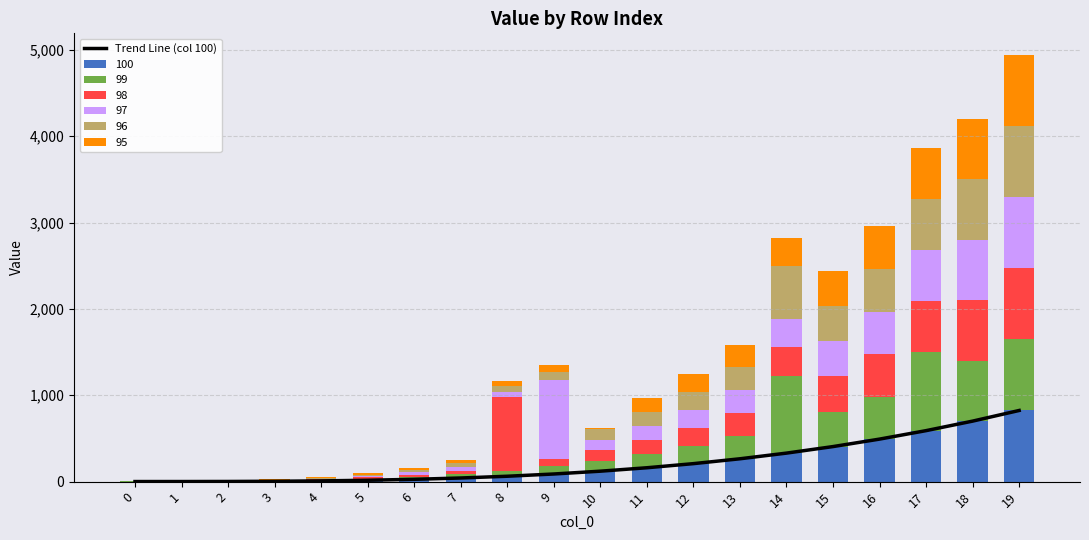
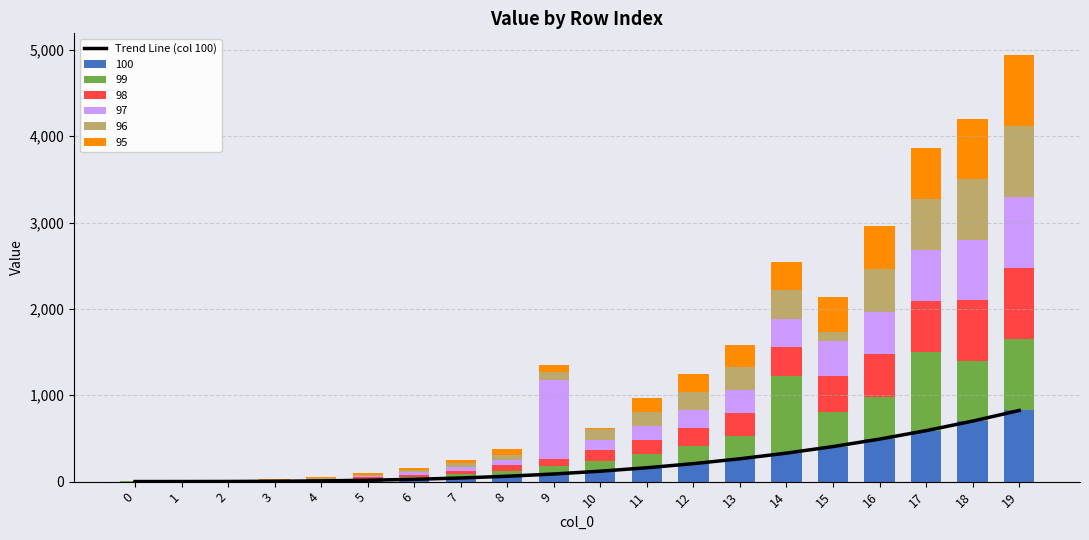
  {
    "100": {
      "0": 0,
      "1": 0,
      "2": 0,
      "3": 0,
      "4": 0,
      "5": 0,
      "6": 0,
      "7": 0,
      "8": 100,
      "9": 100,
      "10": 100,
      "11": 200,
      "12": 200,
      "13": 300,
      "14": 300,
      "15": 400,
      "16": 500,
      "17": 600,
      "18": 700,
      "19": 800
    },
    "99": {
      "7": 0,
      "8": 100,
      "9": 100,
      "10": 100,
      "11": 200,
      "12": 200,
      "13": 300,
      "14": 900,
      "15": 400,
      "16": 500,
      "17": 900,
      "18": 700,
      "19": 800
    },
    "98": {
      "7": 0,
-     "8": 900,
+     "8": 100,
      "9": 100,
      "10": 100,
      "11": 200,
      "12": 200,
      "13": 300,
      "14": 300,
      "15": 400,
      "16": 500,
      "17": 600,
      "18": 700,
      "19": 800
    },
    "97": {
      "7": 0,
      "8": 100,
      "9": 900,
      "10": 100,
      "11": 200,
      "12": 200,
      "13": 300,
      "14": 300,
      "15": 400,
      "16": 500,
      "17": 600,
      "18": 700,
      "19": 800
    },
    "96": {
      "7": 0,
      "8": 100,
      "9": 100,
      "10": 100,
      "11": 200,
      "12": 200,
      "13": 300,
-     "14": 600,
-     "15": 400,
+     "14": 300,
+     "15": 100,
      "16": 500,
      "17": 600,
      "18": 700,
      "19": 800
    },
    "95": {
      "7": 0,
      "8": 100,
      "9": 100,
      "11": 200,
      "12": 200,
      "13": 300,
      "14": 300,
      "15": 400,
      "16": 500,
      "17": 600,
      "18": 700,
      "19": 800
    }
  }
